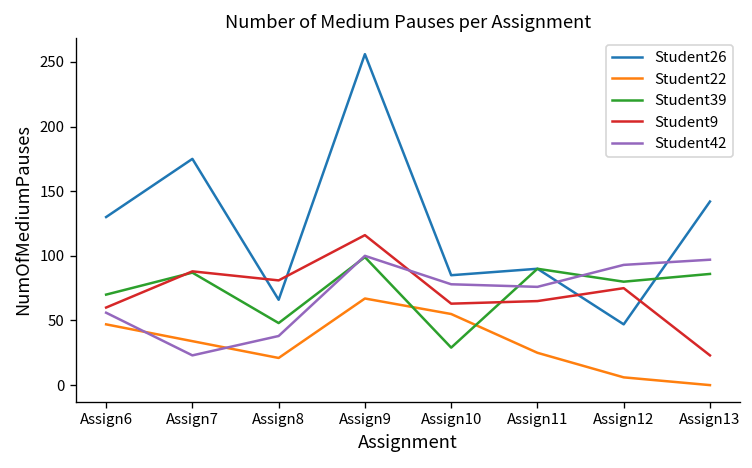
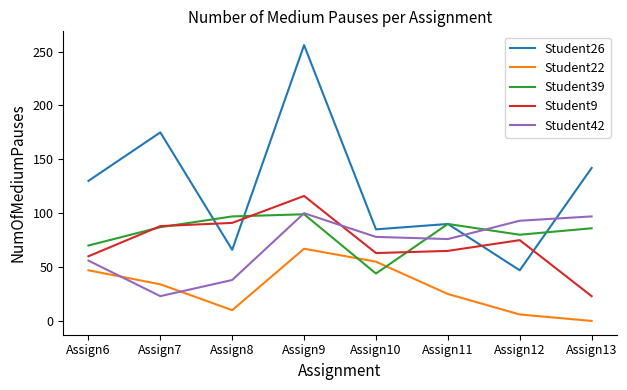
  {
    "Student26": {
      "Assign6": 130,
      "Assign7": 175,
      "Assign8": 66,
      "Assign9": 256,
      "Assign10": 85,
      "Assign12": 47,
      "Assign13": 142
    },
    "Student22": {
      "Assign6": 47,
      "Assign7": 34,
-     "Assign8": 21,
+     "Assign8": 10,
      "Assign9": 67,
      "Assign10": 55,
      "Assign11": 25,
      "Assign12": 6,
      "Assign13": 0
    },
    "Student39": {
      "Assign6": 70,
-     "Assign8": 48,
-     "Assign10": 29,
+     "Assign8": 97,
+     "Assign10": 44,
      "Assign12": 80,
      "Assign13": 86
    },
    "Student9": {
      "Assign6": 60,
-     "Assign8": 81,
+     "Assign8": 91,
      "Assign9": 116,
      "Assign10": 63,
      "Assign11": 65,
      "Assign12": 75,
      "Assign13": 23
    },
    "Student42": {
      "Assign6": 56,
      "Assign7": 23,
      "Assign8": 38,
      "Assign10": 78,
      "Assign11": 76,
      "Assign12": 93,
      "Assign13": 97
    }
  }
